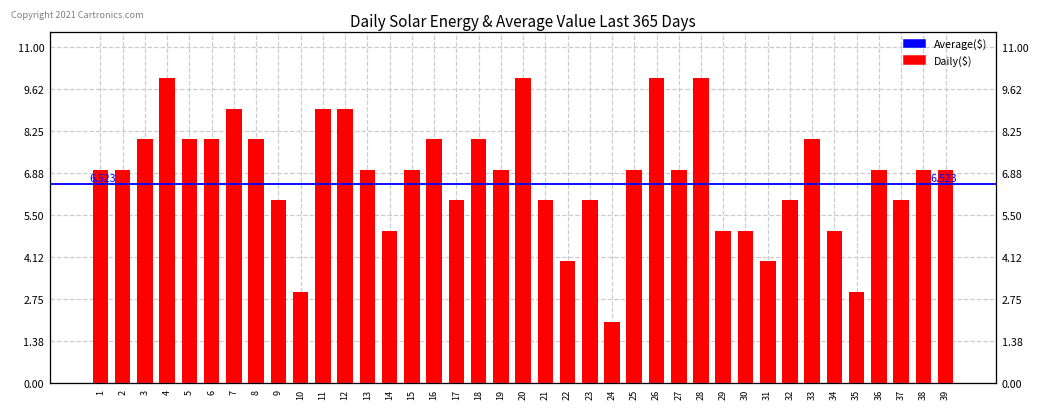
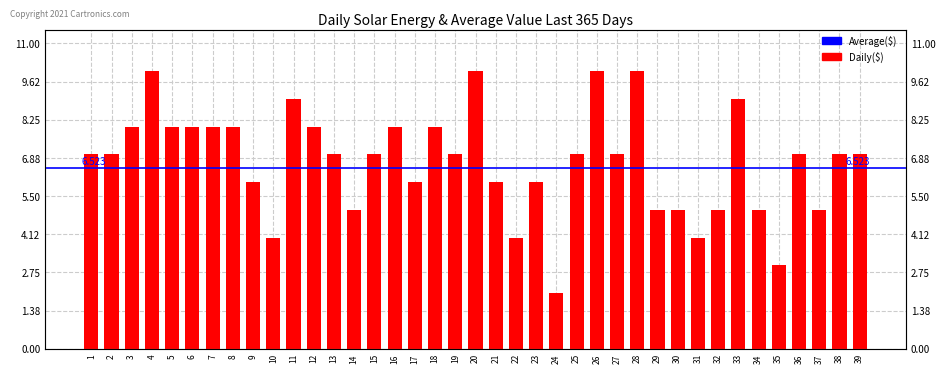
  {
    "2": 7,
    "3": 8,
    "4": 10,
    "5": 8,
    "6": 8,
-   "7": 9,
+   "7": 8,
    "8": 8,
    "9": 6,
-   "10": 3,
+   "10": 4,
    "11": 9,
-   "12": 9,
+   "12": 8,
    "13": 7,
    "14": 5,
    "15": 7,
    "16": 8,
    "17": 6,
    "18": 8,
    "19": 7,
    "20": 10,
    "21": 6,
    "22": 4,
    "23": 6,
    "24": 2,
    "25": 7,
    "26": 10,
    "27": 7,
    "28": 10,
    "29": 5,
    "30": 5,
    "31": 4,
-   "32": 6,
-   "33": 8,
+   "32": 5,
+   "33": 9,
    "34": 5,
    "35": 3,
    "36": 7,
-   "37": 6,
+   "37": 5,
    "38": 7
  }
